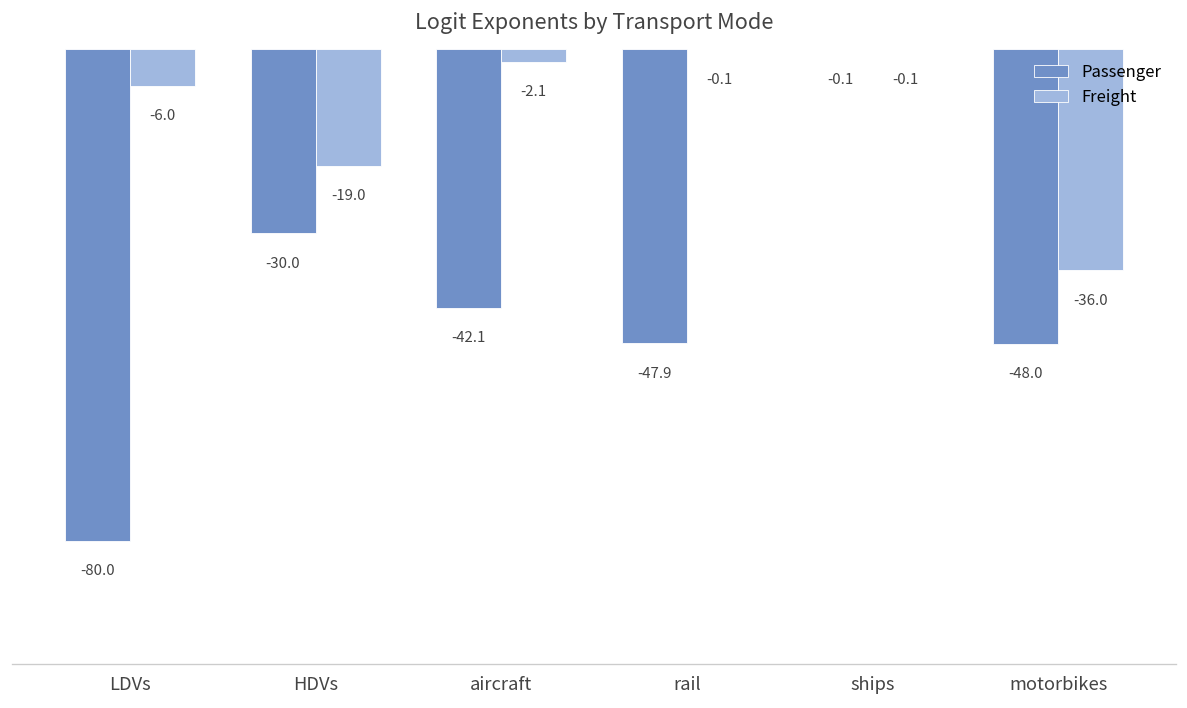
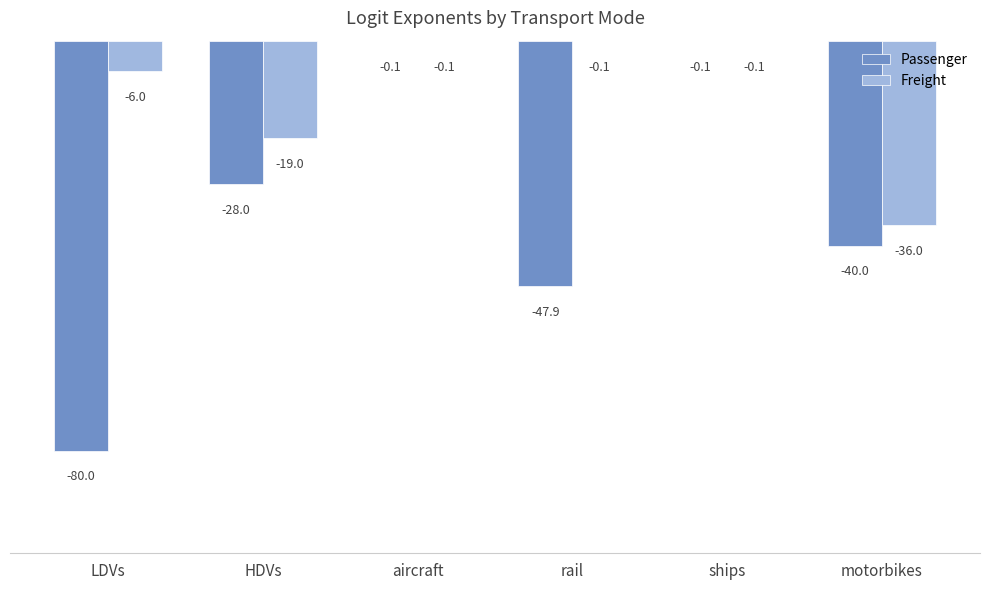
  {
    "Passenger": {
      "LDVs": -80.0,
-     "HDVs": -30.0,
-     "aircraft": -42.1,
+     "HDVs": -28.0,
+     "aircraft": -0.1,
      "rail": -47.9,
      "ships": -0.1,
-     "motorbikes": -48.0
+     "motorbikes": -40.0
    },
    "Freight": {
      "LDVs": -6.0,
      "HDVs": -19.0,
-     "aircraft": -2.1,
+     "aircraft": -0.1,
      "rail": -0.1,
      "ships": -0.1,
      "motorbikes": -36.0
    }
  }
